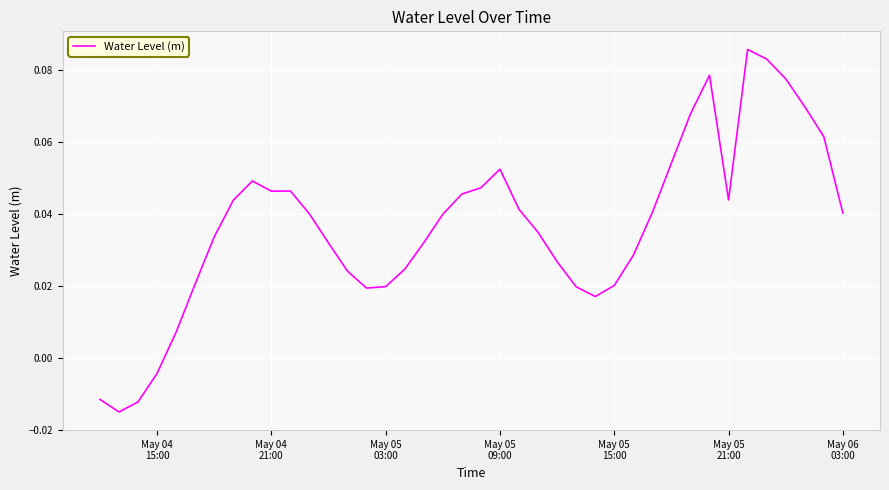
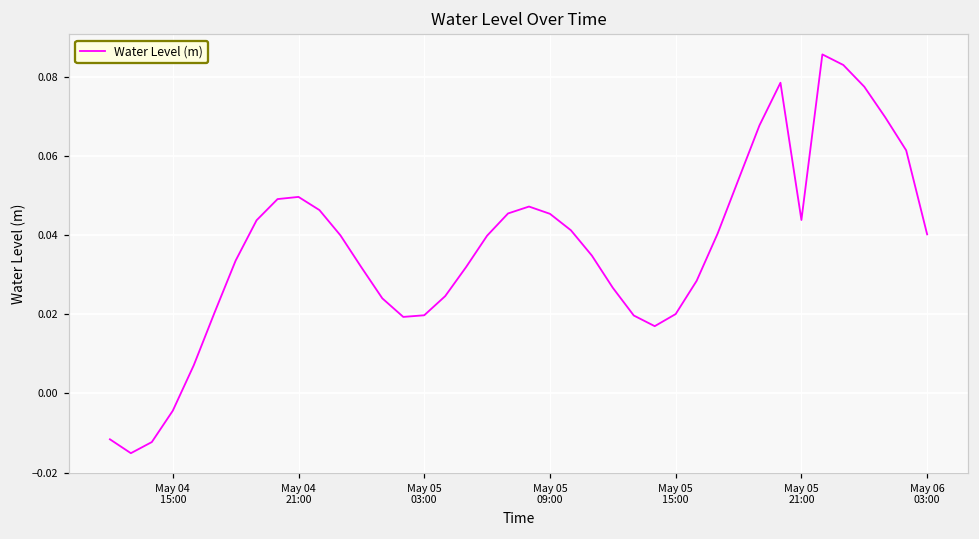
  {
    "May 04 15:00": -0.004,
-   "May 04 21:00": 0.046,
+   "May 04 21:00": 0.050,
    "May 05 03:00": 0.020,
-   "May 05 09:00": 0.052,
+   "May 05 09:00": 0.045,
    "May 05 15:00": 0.020,
    "May 05 21:00": 0.044,
    "May 06 03:00": 0.040
  }
